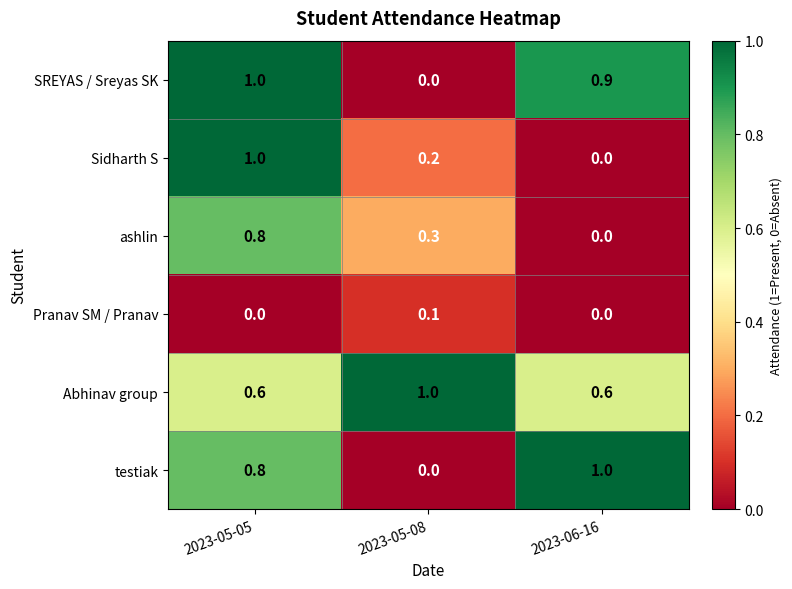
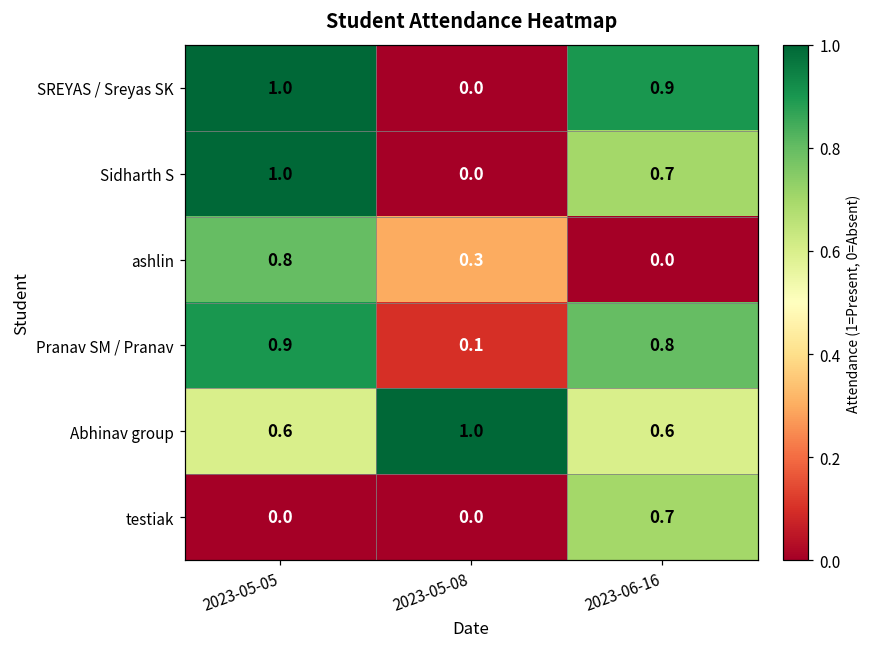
  {
    "SREYAS / Sreyas SK": {
      "2023-05-05": 1.0,
      "2023-05-08": 0.0,
      "2023-06-16": 0.9
    },
    "Sidharth S": {
      "2023-05-05": 1.0,
-     "2023-05-08": 0.2,
-     "2023-06-16": 0.0
+     "2023-05-08": 0.0,
+     "2023-06-16": 0.7
    },
    "ashlin": {
      "2023-05-05": 0.8,
      "2023-05-08": 0.3,
      "2023-06-16": 0.0
    },
    "Pranav SM / Pranav": {
-     "2023-05-05": 0.0,
+     "2023-05-05": 0.9,
      "2023-05-08": 0.1,
-     "2023-06-16": 0.0
+     "2023-06-16": 0.8
    },
    "Abhinav group": {
      "2023-05-05": 0.6,
      "2023-05-08": 1.0,
      "2023-06-16": 0.6
    },
    "testiak": {
-     "2023-05-05": 0.8,
+     "2023-05-05": 0.0,
      "2023-05-08": 0.0,
-     "2023-06-16": 1.0
+     "2023-06-16": 0.7
    }
  }
